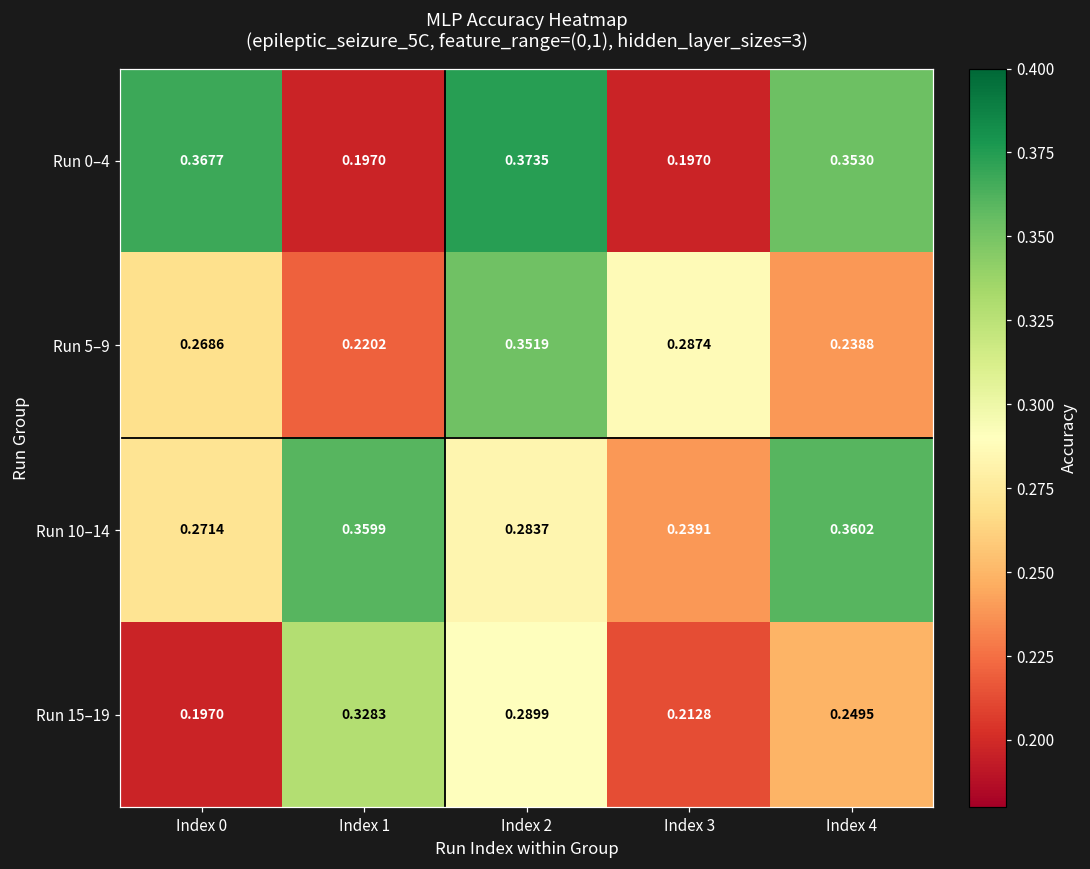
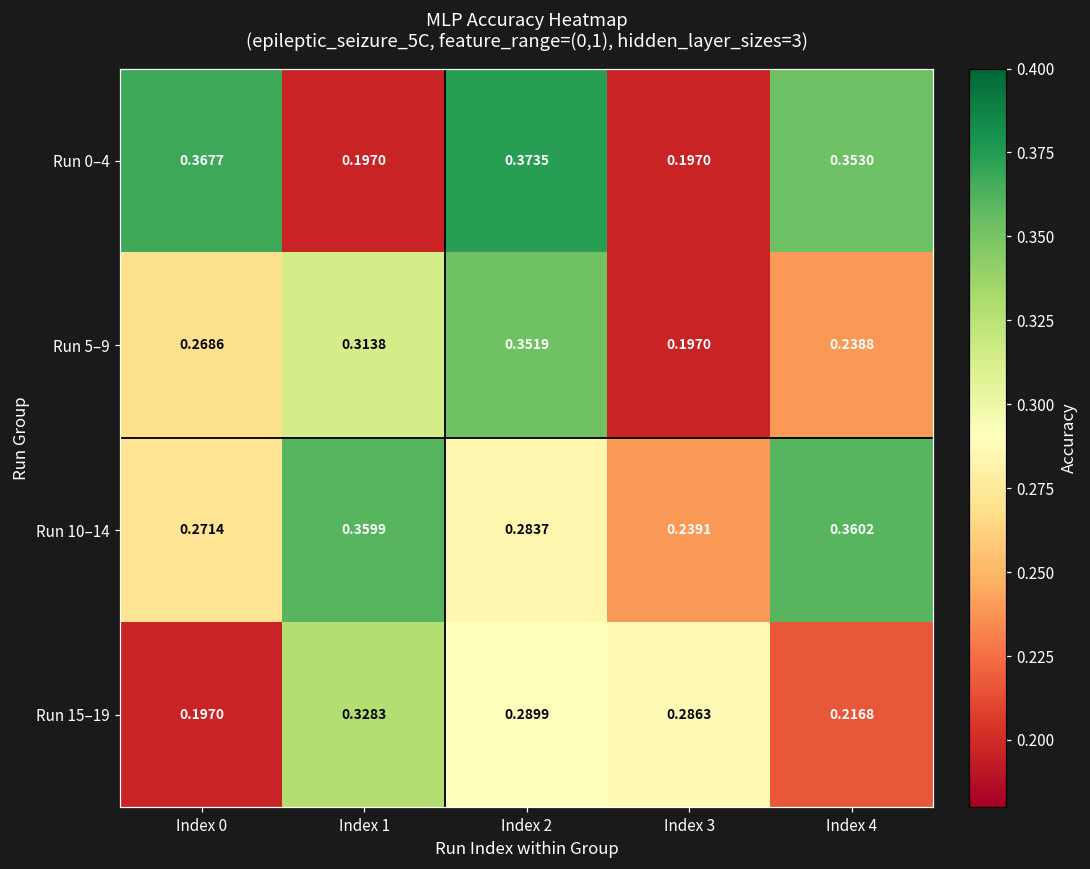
  {
    "Run 0–4": {
      "Index 0": 0.3677,
      "Index 1": 0.1970,
      "Index 2": 0.3735,
      "Index 3": 0.1970,
      "Index 4": 0.3530
    },
    "Run 5–9": {
      "Index 0": 0.2686,
-     "Index 1": 0.2202,
+     "Index 1": 0.3138,
      "Index 2": 0.3519,
-     "Index 3": 0.2874,
+     "Index 3": 0.1970,
      "Index 4": 0.2388
    },
    "Run 10–14": {
      "Index 0": 0.2714,
      "Index 1": 0.3599,
      "Index 2": 0.2837,
      "Index 3": 0.2391,
      "Index 4": 0.3602
    },
    "Run 15–19": {
      "Index 0": 0.1970,
      "Index 1": 0.3283,
      "Index 2": 0.2899,
-     "Index 3": 0.2128,
-     "Index 4": 0.2495
+     "Index 3": 0.2863,
+     "Index 4": 0.2168
    }
  }
